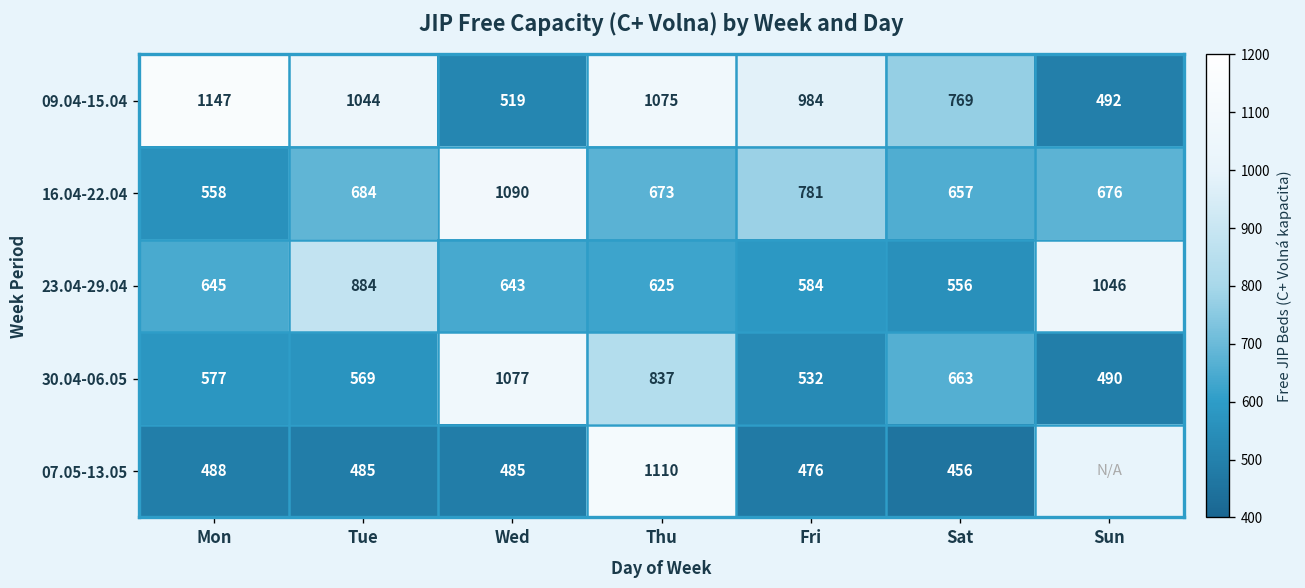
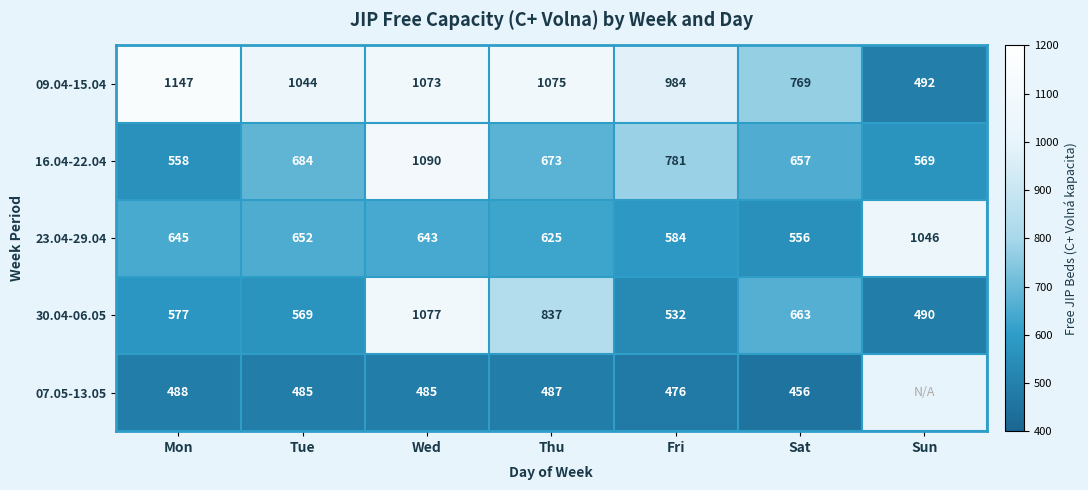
  {
    "09.04-15.04": {
      "Mon": 1147,
      "Tue": 1044,
-     "Wed": 519,
+     "Wed": 1073,
      "Thu": 1075,
      "Fri": 984,
      "Sat": 769,
      "Sun": 492
    },
    "16.04-22.04": {
      "Mon": 558,
      "Tue": 684,
      "Wed": 1090,
      "Thu": 673,
      "Fri": 781,
      "Sat": 657,
-     "Sun": 676
+     "Sun": 569
    },
    "23.04-29.04": {
      "Mon": 645,
-     "Tue": 884,
+     "Tue": 652,
      "Wed": 643,
      "Thu": 625,
      "Fri": 584,
      "Sat": 556,
      "Sun": 1046
    },
    "30.04-06.05": {
      "Mon": 577,
      "Tue": 569,
      "Wed": 1077,
      "Thu": 837,
      "Fri": 532,
      "Sat": 663,
      "Sun": 490
    },
    "07.05-13.05": {
      "Mon": 488,
      "Tue": 485,
      "Wed": 485,
-     "Thu": 1110,
+     "Thu": 487,
      "Fri": 476,
      "Sat": 456
    }
  }
